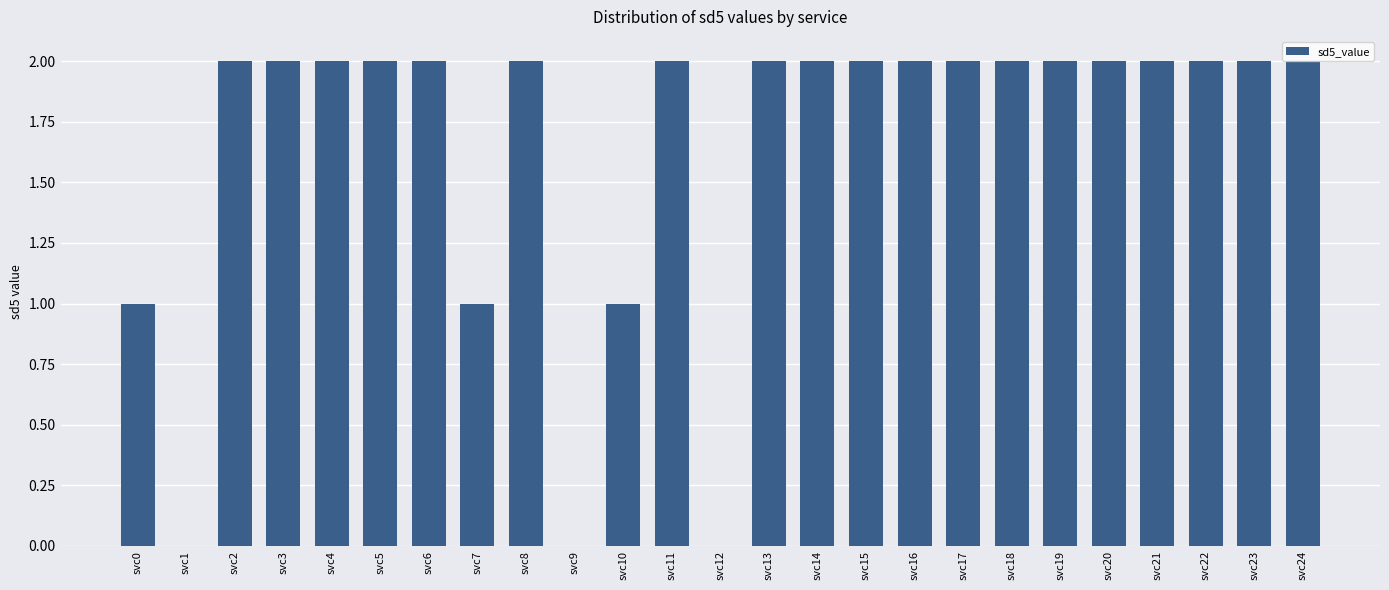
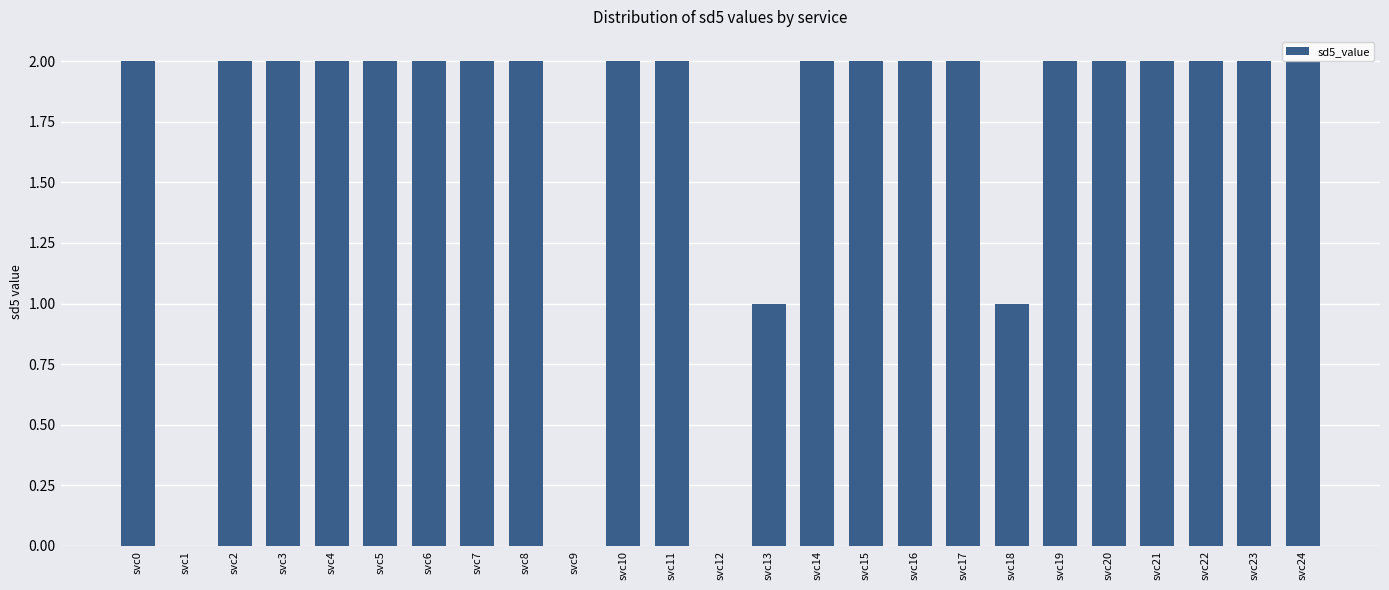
  {
-   "svc0": 1,
+   "svc0": 2,
    "svc1": 0,
    "svc2": 2,
    "svc3": 2,
    "svc4": 2,
    "svc5": 2,
    "svc6": 2,
-   "svc7": 1,
+   "svc7": 2,
    "svc8": 2,
    "svc9": 0,
-   "svc10": 1,
+   "svc10": 2,
    "svc11": 2,
    "svc12": 0,
-   "svc13": 2,
+   "svc13": 1,
    "svc14": 2,
    "svc15": 2,
    "svc16": 2,
    "svc17": 2,
-   "svc18": 2,
+   "svc18": 1,
    "svc19": 2,
    "svc20": 2,
    "svc21": 2,
    "svc22": 2,
    "svc23": 2
  }
